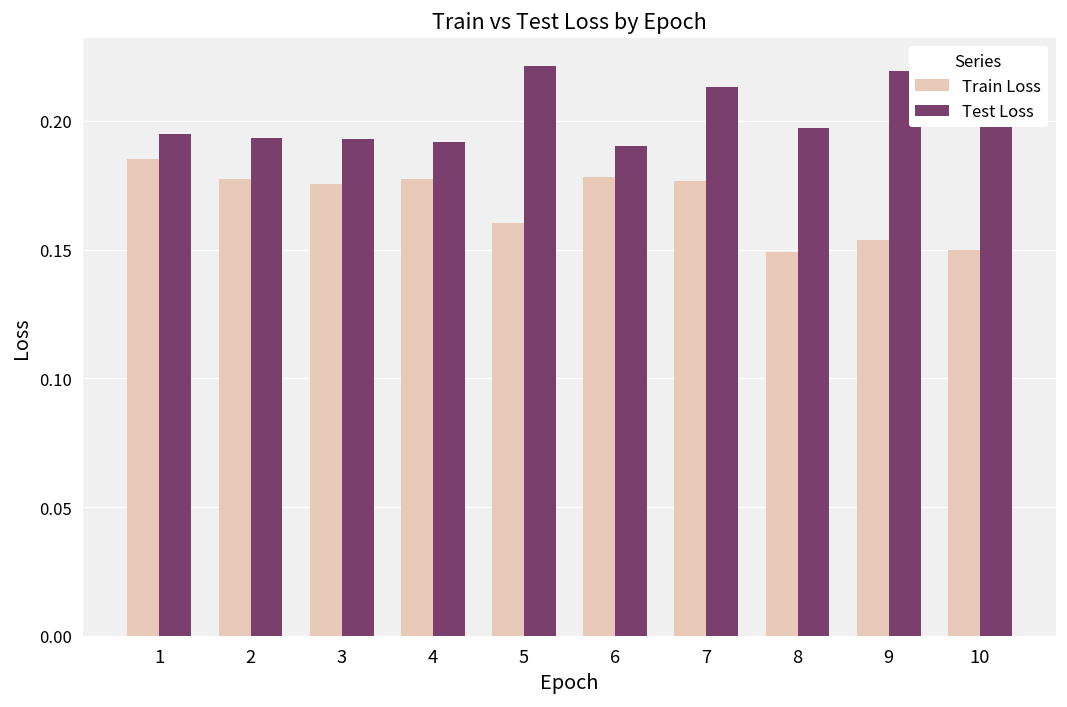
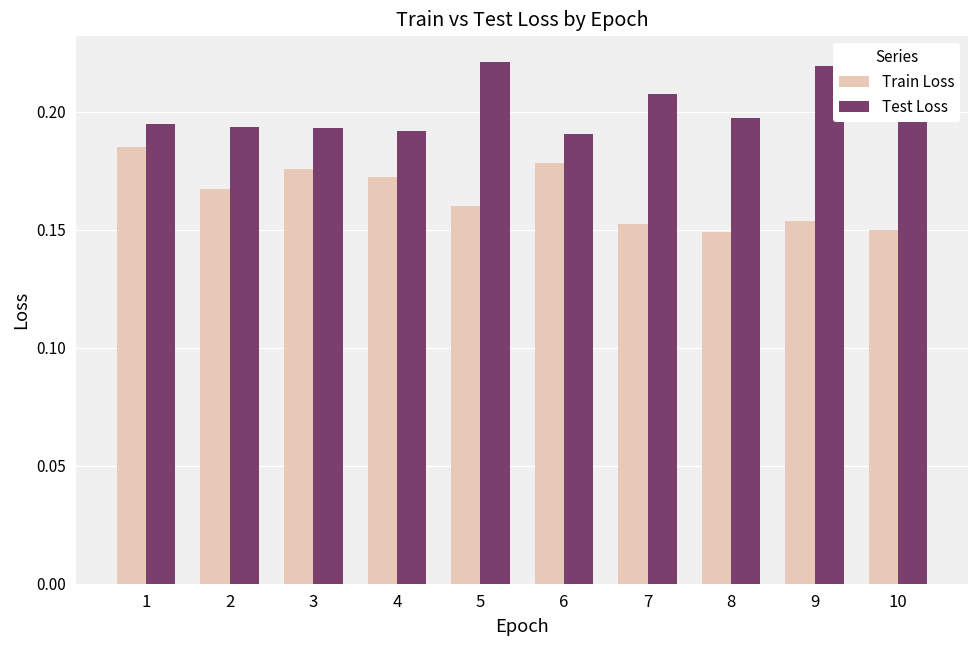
  {
    "Train Loss": {
      "1": 0.185,
-     "2": 0.177,
+     "2": 0.167,
      "3": 0.176,
-     "4": 0.177,
+     "4": 0.173,
      "5": 0.160,
      "6": 0.178,
-     "7": 0.177,
+     "7": 0.152,
      "8": 0.149,
      "9": 0.154,
      "10": 0.150
    },
    "Test Loss": {
      "1": 0.195,
      "2": 0.193,
      "3": 0.193,
      "4": 0.192,
      "5": 0.221,
      "6": 0.190,
-     "7": 0.213,
+     "7": 0.207,
      "8": 0.197,
      "9": 0.219
    }
  }
